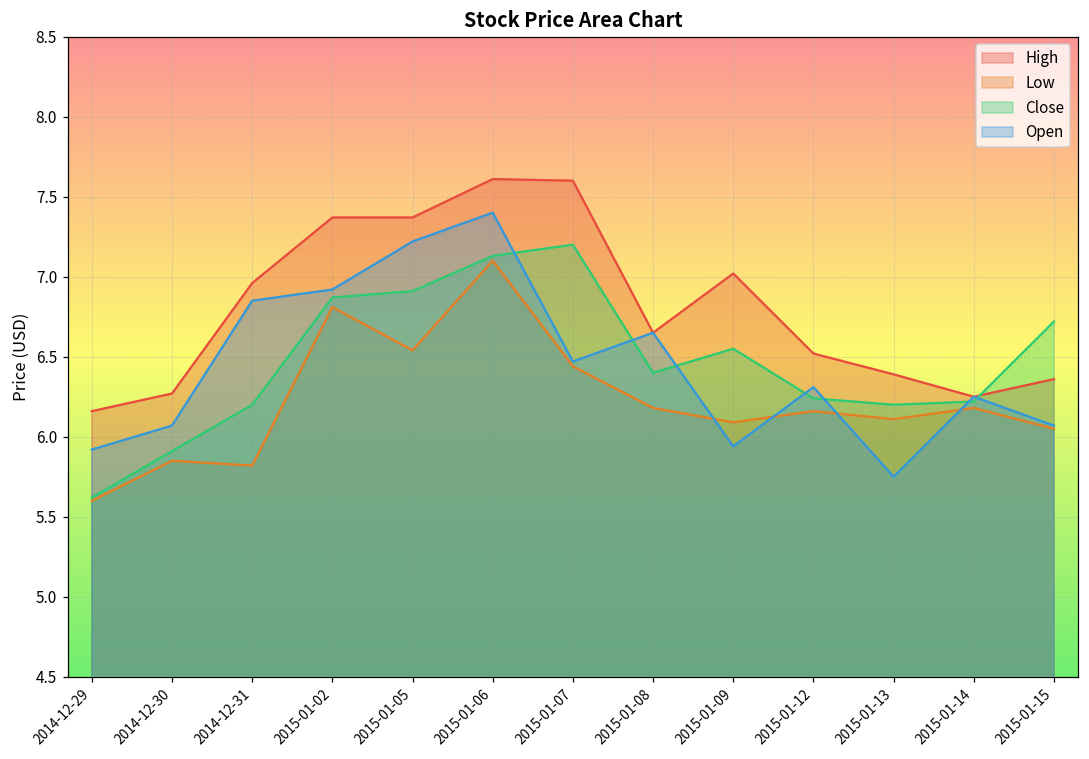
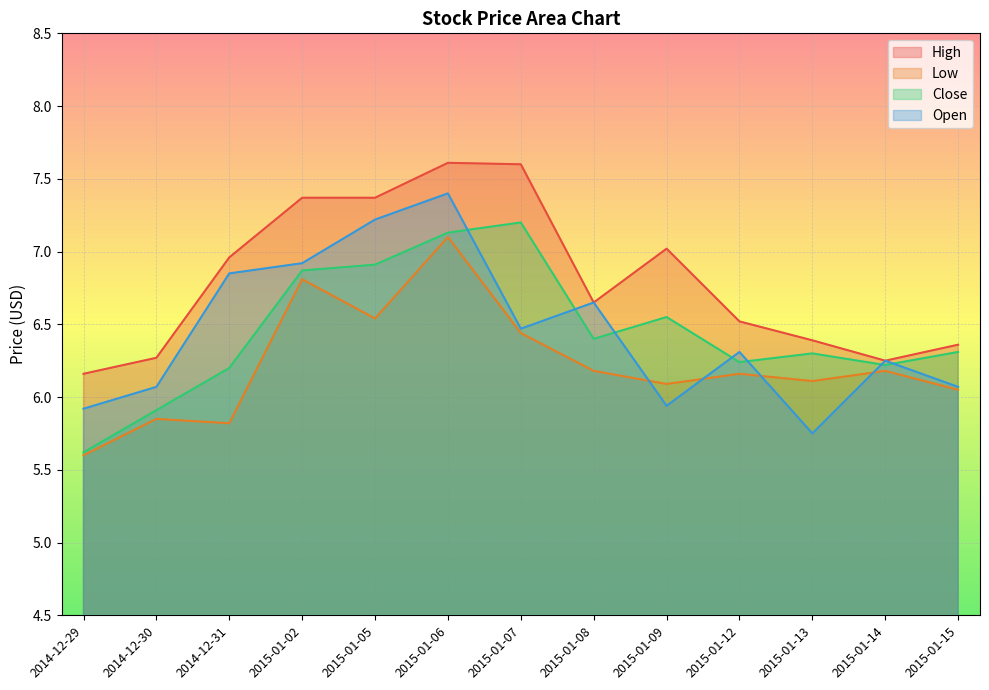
  {
    "Close": {
      "2014-12-29": 5.62,
      "2014-12-30": 5.91,
      "2014-12-31": 6.20,
      "2015-01-02": 6.87,
      "2015-01-05": 6.91,
      "2015-01-06": 7.13,
      "2015-01-07": 7.20,
      "2015-01-08": 6.40,
      "2015-01-09": 6.55,
      "2015-01-12": 6.24,
-     "2015-01-13": 6.2,
+     "2015-01-13": 6.3,
      "2015-01-14": 6.22,
-     "2015-01-15": 6.72
+     "2015-01-15": 6.31
    },
    "Open": {
      "2014-12-29": 5.92,
      "2014-12-30": 6.07,
      "2014-12-31": 6.85,
      "2015-01-02": 6.92,
      "2015-01-05": 7.22,
      "2015-01-06": 7.40,
      "2015-01-07": 6.47,
      "2015-01-09": 5.94,
      "2015-01-12": 6.31,
      "2015-01-13": 5.75,
      "2015-01-15": 6.07
    }
  }
